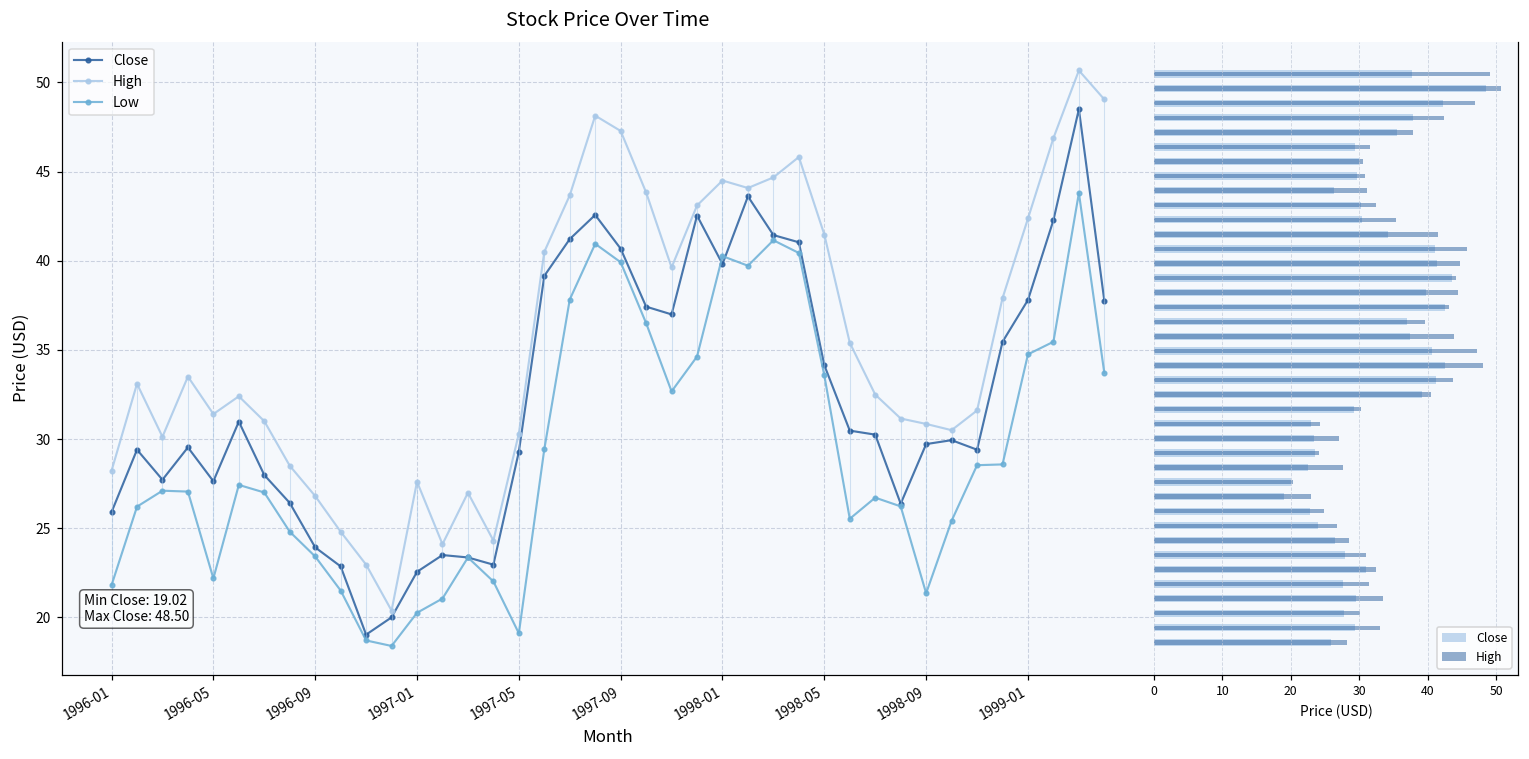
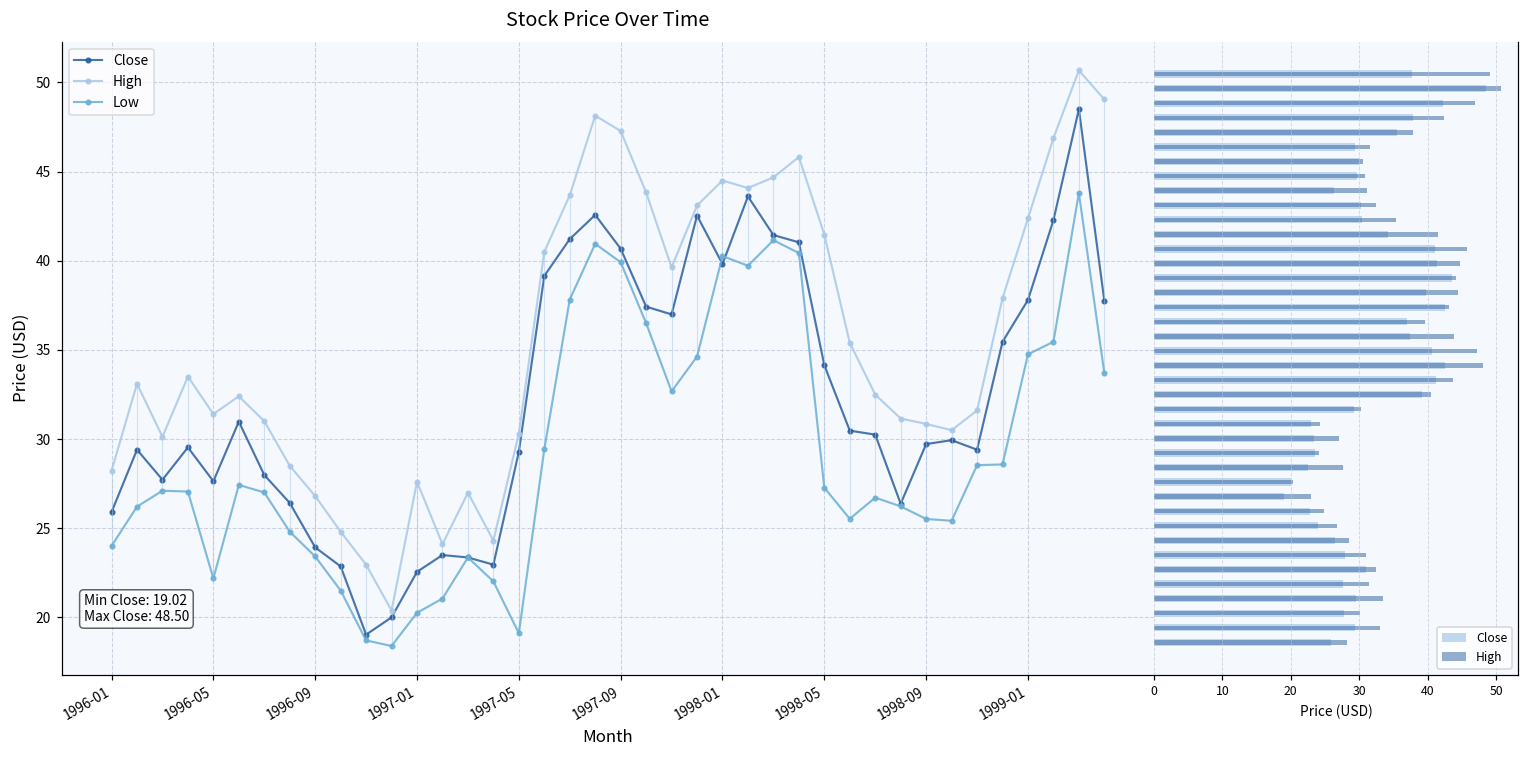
  {
    "Stock Price Over Time": {
      "Low": {
-       "1996-01": 21.8,
+       "1996-01": 24.0,
        "1996-05": 22.2,
        "1996-09": 23.4,
        "1997-01": 20.3,
        "1997-05": 19.1,
        "1997-09": 39.9,
        "1998-01": 40.3,
-       "1998-05": 33.6,
-       "1998-09": 21.3,
+       "1998-05": 27.3,
+       "1998-09": 25.5,
        "1999-01": 34.8
      }
    }
  }
